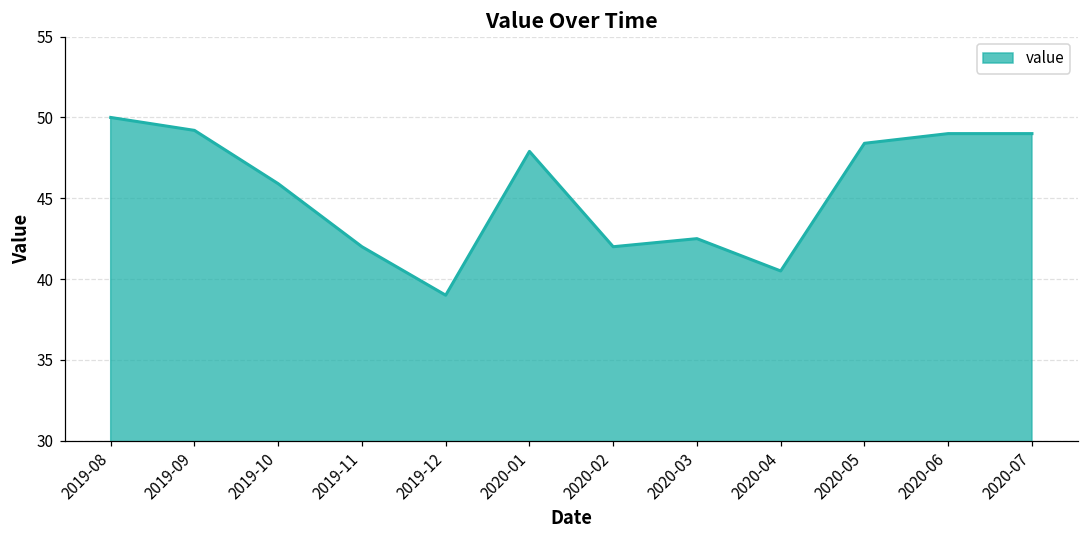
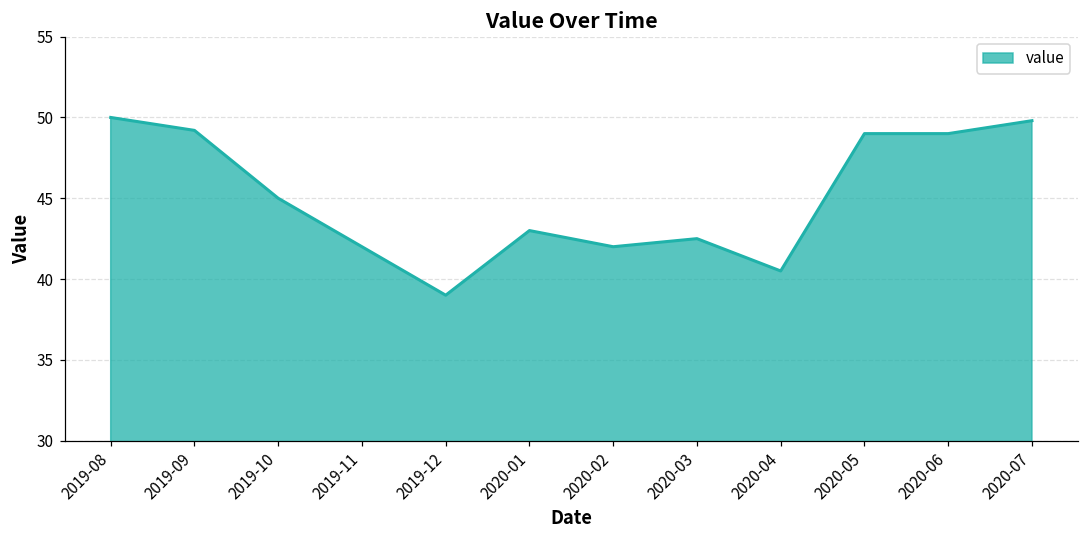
  {
    "2019-08": 50.0,
    "2019-09": 49.2,
-   "2019-10": 45.9,
+   "2019-10": 45.0,
    "2019-11": 42.0,
    "2019-12": 39.0,
-   "2020-01": 47.9,
+   "2020-01": 43.0,
    "2020-02": 42.0,
    "2020-03": 42.5,
    "2020-04": 40.5,
-   "2020-05": 48.4,
+   "2020-05": 49.0,
    "2020-06": 49.0,
-   "2020-07": 49.0
+   "2020-07": 49.8
  }
